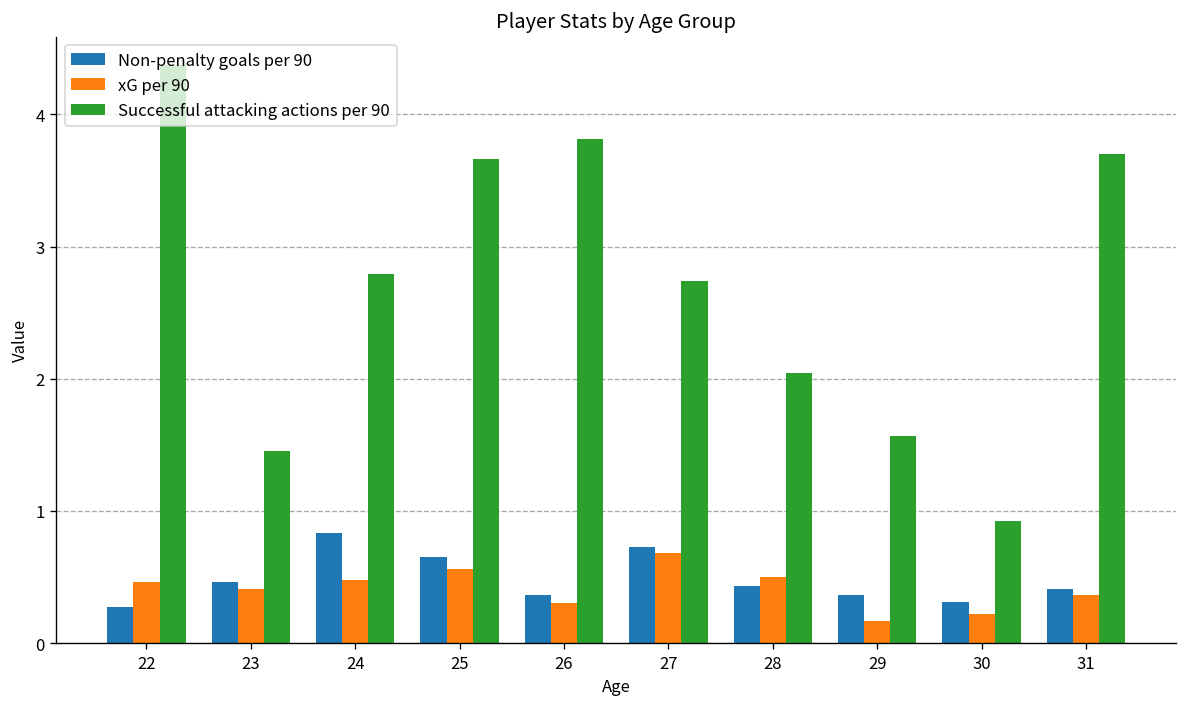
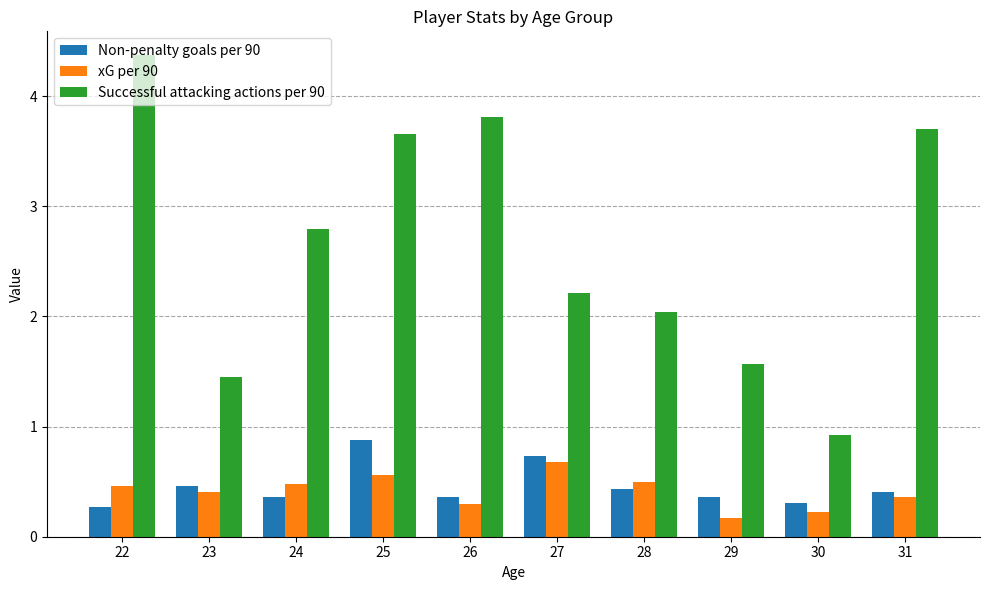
  {
    "Non-penalty goals per 90": {
      "22": 0.27,
      "23": 0.46,
-     "24": 0.83,
-     "25": 0.65,
+     "24": 0.36,
+     "25": 0.88,
      "26": 0.36,
      "27": 0.73,
      "28": 0.43,
      "29": 0.36,
      "30": 0.31,
      "31": 0.41
    },
    "xG per 90": {
      "22": 0.46,
      "23": 0.41,
      "24": 0.48,
      "25": 0.56,
      "26": 0.30,
      "27": 0.68,
      "28": 0.50,
      "29": 0.17,
      "30": 0.22,
      "31": 0.36
    },
    "Successful attacking actions per 90": {
      "23": 1.45,
      "24": 2.79,
      "25": 3.66,
      "26": 3.81,
-     "27": 2.74,
+     "27": 2.21,
      "28": 2.04,
      "29": 1.57,
      "30": 0.92,
      "31": 3.70
    }
  }
